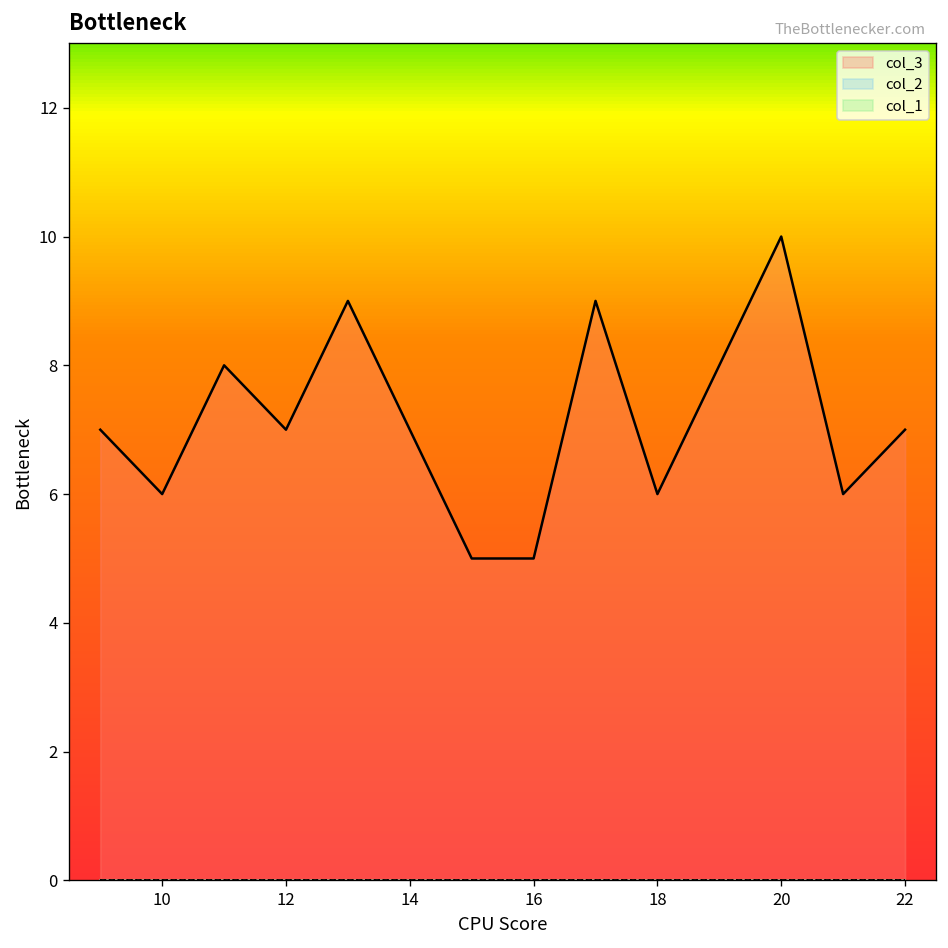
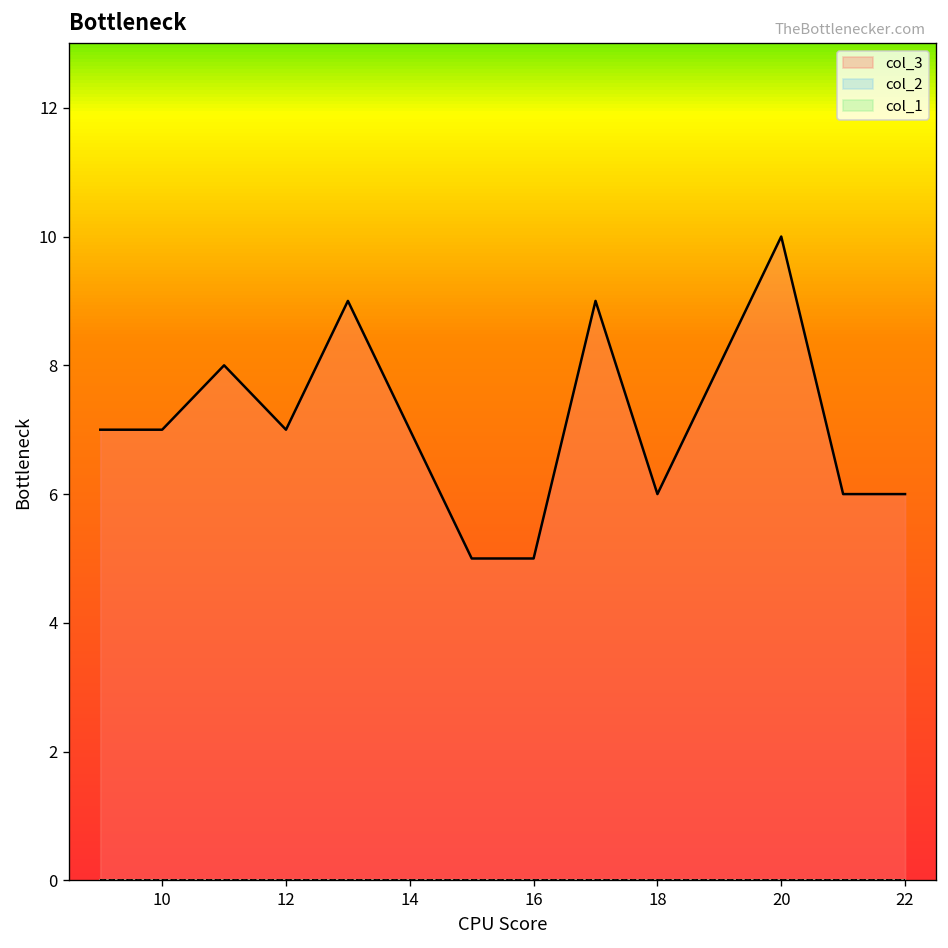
  {
    "col_3": {
-     "10": 6,
+     "10": 7,
      "12": 7,
      "14": 7,
      "16": 5,
      "18": 6,
      "20": 10,
-     "22": 7
+     "22": 6
    },
    "col_1": {
      "10": 0,
      "12": 0,
      "14": 0,
      "16": 0,
      "18": 0,
      "20": 0,
      "22": 0
    }
  }
